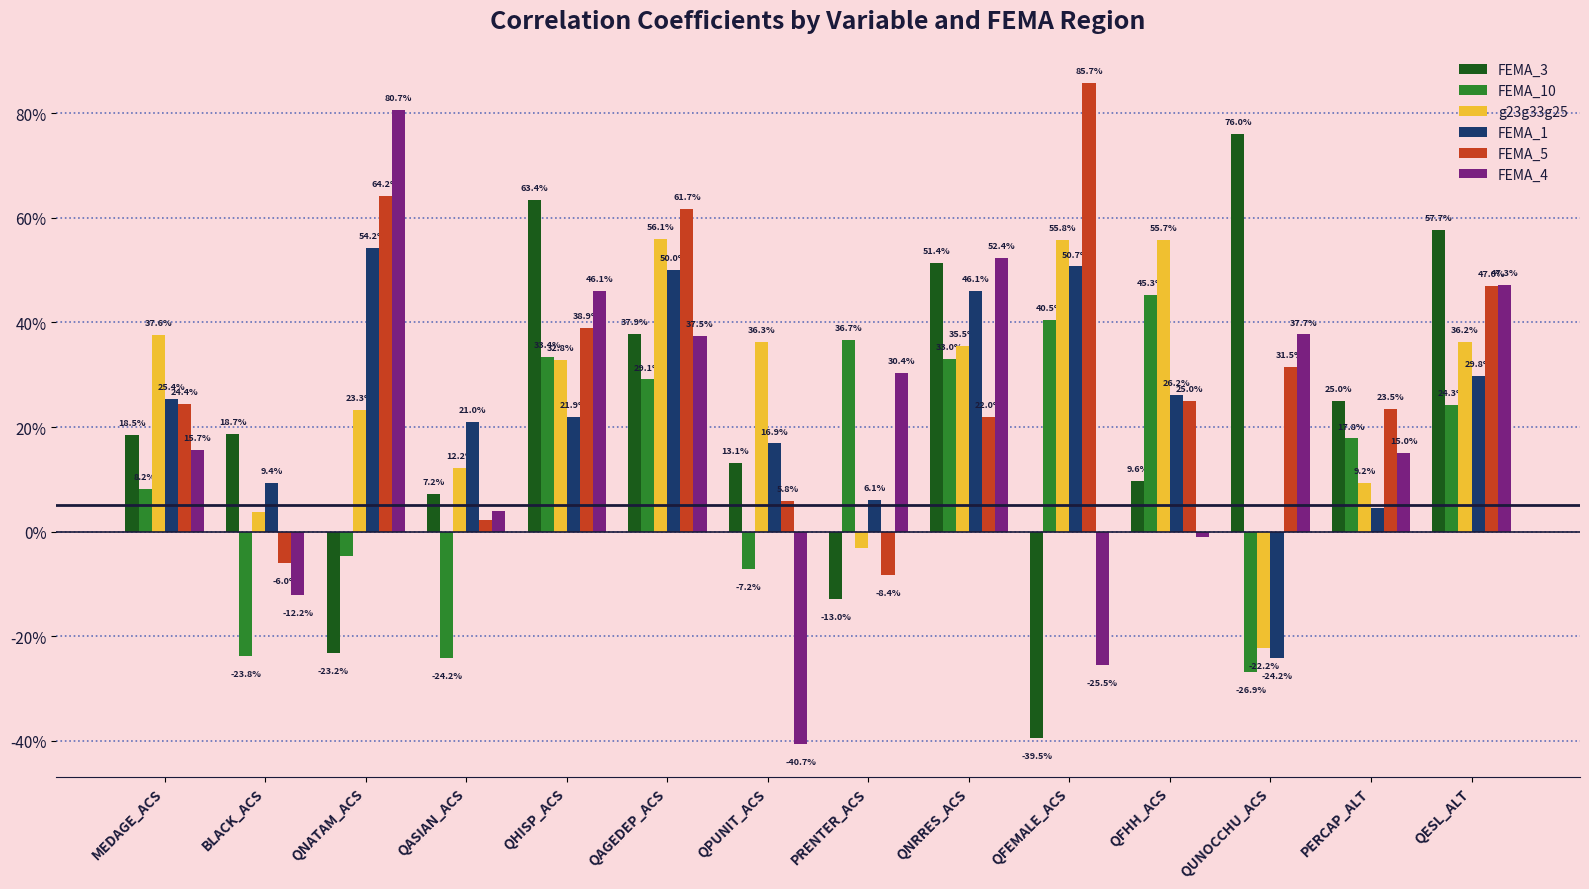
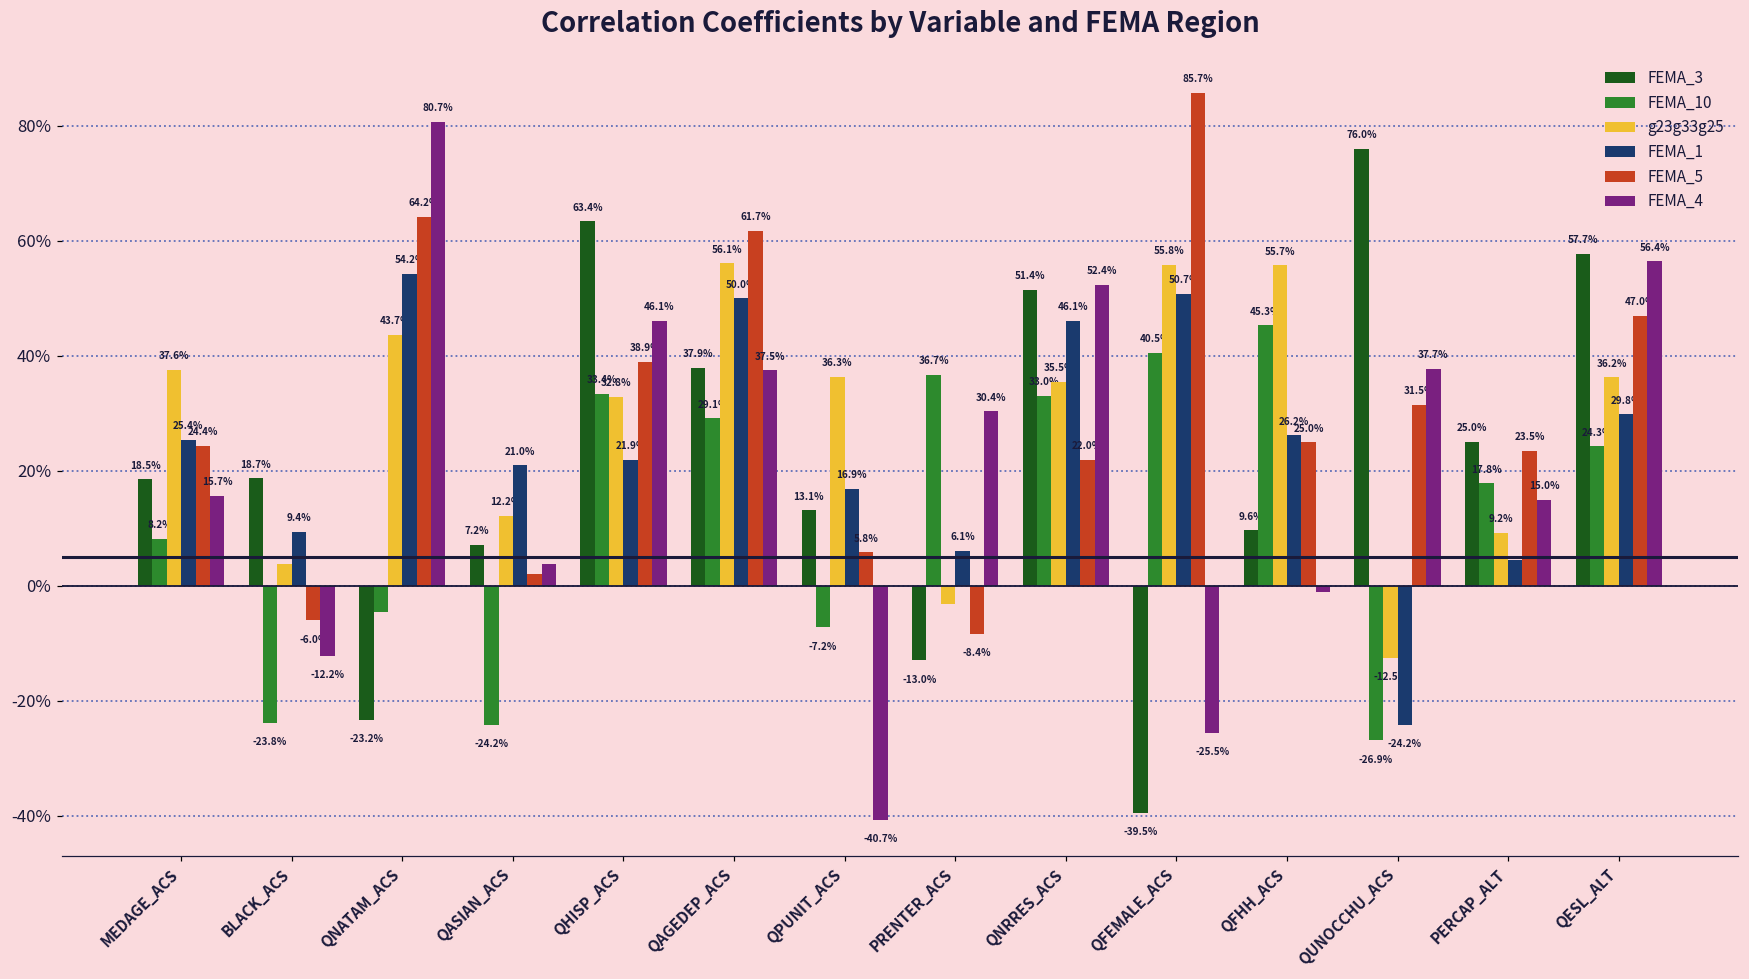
  {
    "g23g33g25": {
      "MEDAGE_ACS": "37.6%",
-     "QNATAM_ACS": "23.3%",
+     "QNATAM_ACS": "43.7%",
      "QASIAN_ACS": "12.2%",
      "QAGEDEP_ACS": "56.1%",
      "QPUNIT_ACS": "36.3%",
      "QNRRES_ACS": "35.5%",
      "QFEMALE_ACS": "55.8%",
      "QFHH_ACS": "55.7%",
-     "QUNOCCHU_ACS": "-22.2%",
+     "QUNOCCHU_ACS": "-12.5%",
      "PERCAP_ALT": "9.2%",
      "QESL_ALT": "36.2%"
    },
    "FEMA_1": {
      "BLACK_ACS": "9.4%",
      "QNATAM_ACS": "54.2%",
      "QASIAN_ACS": "21.0%",
      "QHISP_ACS": "21.9%",
      "QAGEDEP_ACS": "50.0%",
      "QPUNIT_ACS": "16.9%",
      "PRENTER_ACS": "6.1%",
      "QNRRES_ACS": "46.1%",
      "QFEMALE_ACS": "50.7%",
      "QUNOCCHU_ACS": "-24.2%",
      "QESL_ALT": "29.8%"
    },
    "FEMA_5": {
      "BLACK_ACS": "-6.0%",
      "QNATAM_ACS": "64.2%",
      "QHISP_ACS": "38.9%",
      "QAGEDEP_ACS": "61.7%",
      "QPUNIT_ACS": "5.8%",
      "PRENTER_ACS": "-8.4%",
      "QNRRES_ACS": "22.0%",
      "QFEMALE_ACS": "85.7%",
      "QUNOCCHU_ACS": "31.5%",
      "PERCAP_ALT": "23.5%"
    },
    "FEMA_4": {
      "MEDAGE_ACS": "15.7%",
      "BLACK_ACS": "-12.2%",
      "QNATAM_ACS": "80.7%",
      "QHISP_ACS": "46.1%",
      "QAGEDEP_ACS": "37.5%",
      "QPUNIT_ACS": "-40.7%",
      "PRENTER_ACS": "30.4%",
      "QNRRES_ACS": "52.4%",
      "QFEMALE_ACS": "-25.5%",
      "QUNOCCHU_ACS": "37.7%",
      "PERCAP_ALT": "15.0%",
-     "QESL_ALT": "47.3%"
+     "QESL_ALT": "56.4%"
    }
  }
